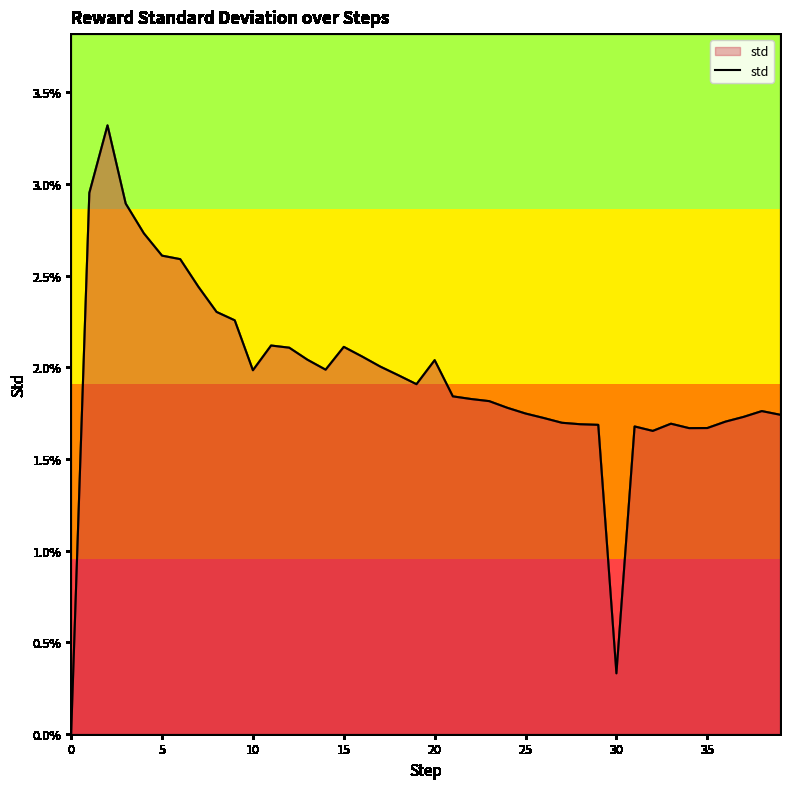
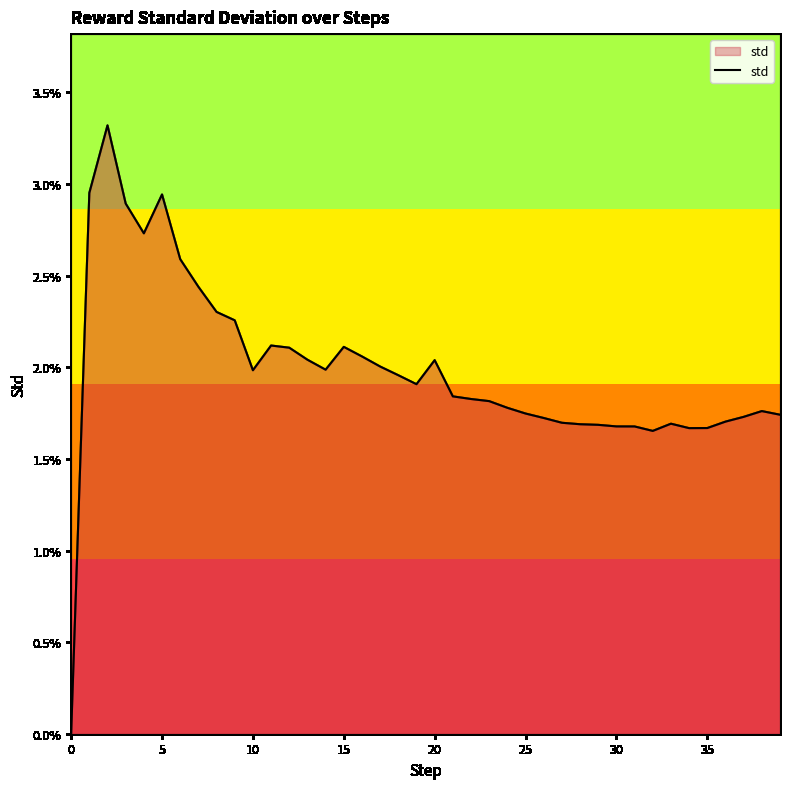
  {
    "0": "0.00%",
-   "5": "2.61%",
+   "5": "2.94%",
    "10": "1.98%",
    "15": "2.11%",
    "20": "2.04%",
    "25": "1.75%",
-   "30": "0.33%",
+   "30": "1.68%",
    "35": "1.67%"
  }
